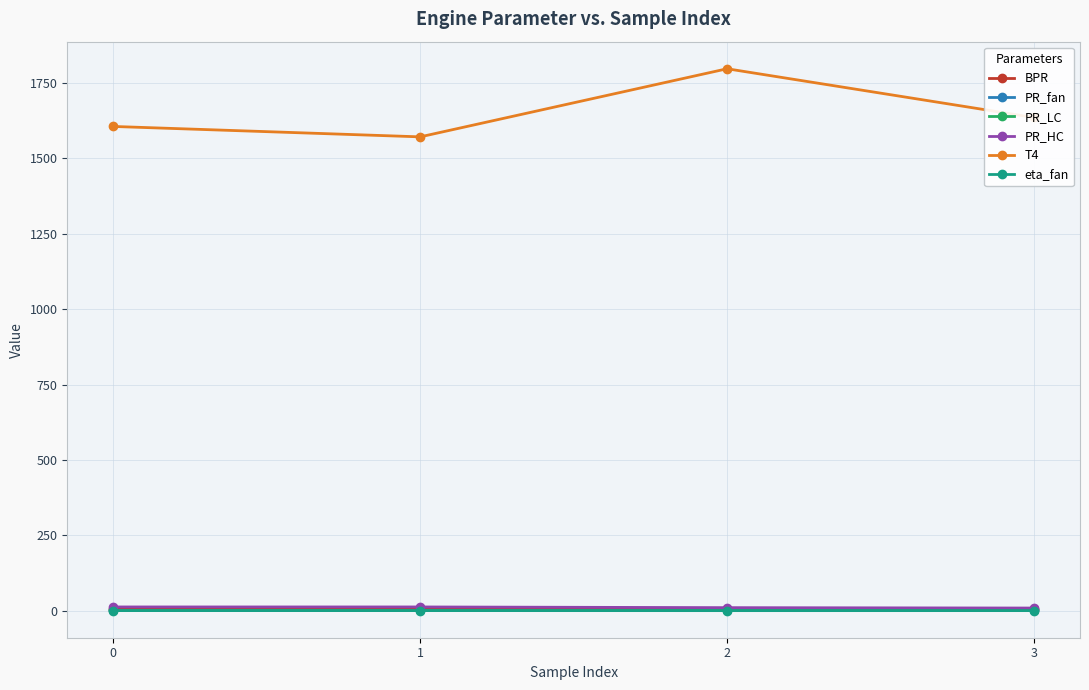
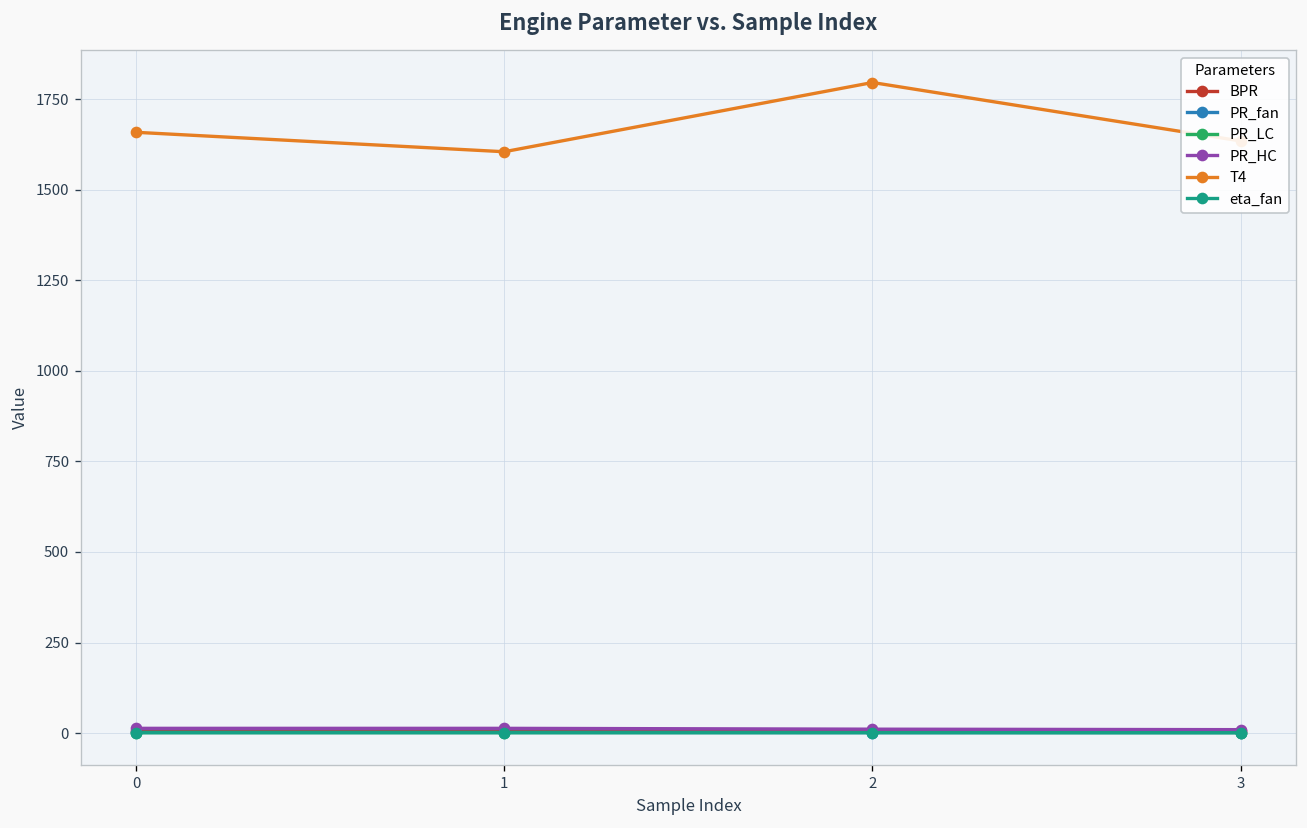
  {
    "T4": {
-     "0": 1600,
-     "1": 1570,
+     "0": 1660,
+     "1": 1600,
      "2": 1800
    }
  }
